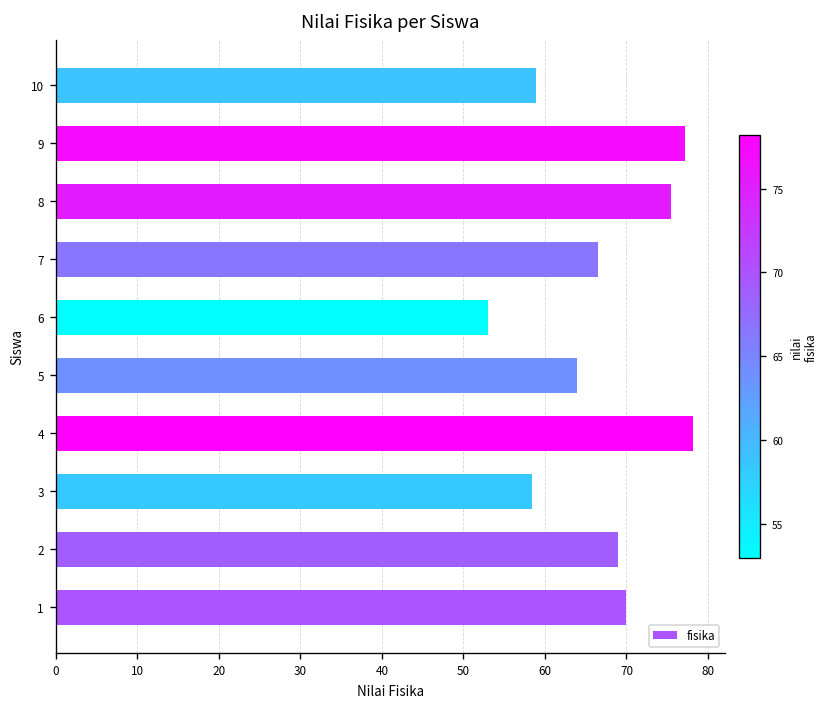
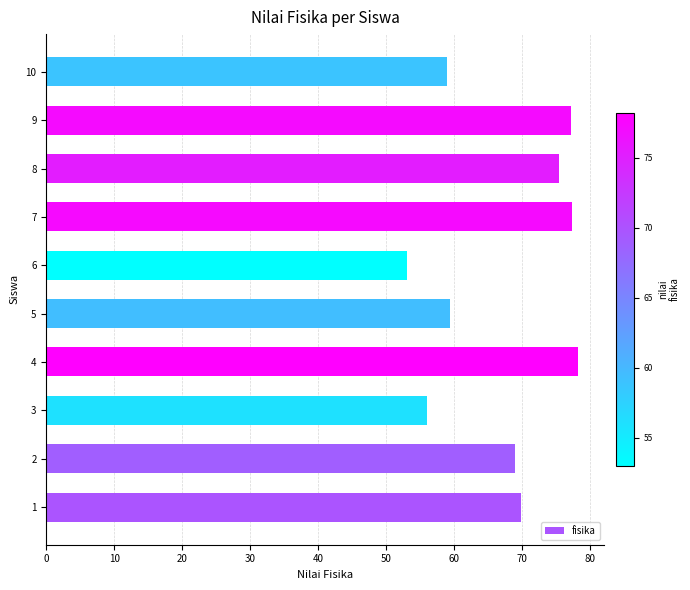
  {
    "10": 59,
    "9": 77,
    "8": 75,
-   "7": 67,
+   "7": 77,
    "6": 53,
-   "5": 64,
+   "5": 59,
    "4": 78,
-   "3": 58,
+   "3": 56,
    "2": 69,
    "1": 70
  }
